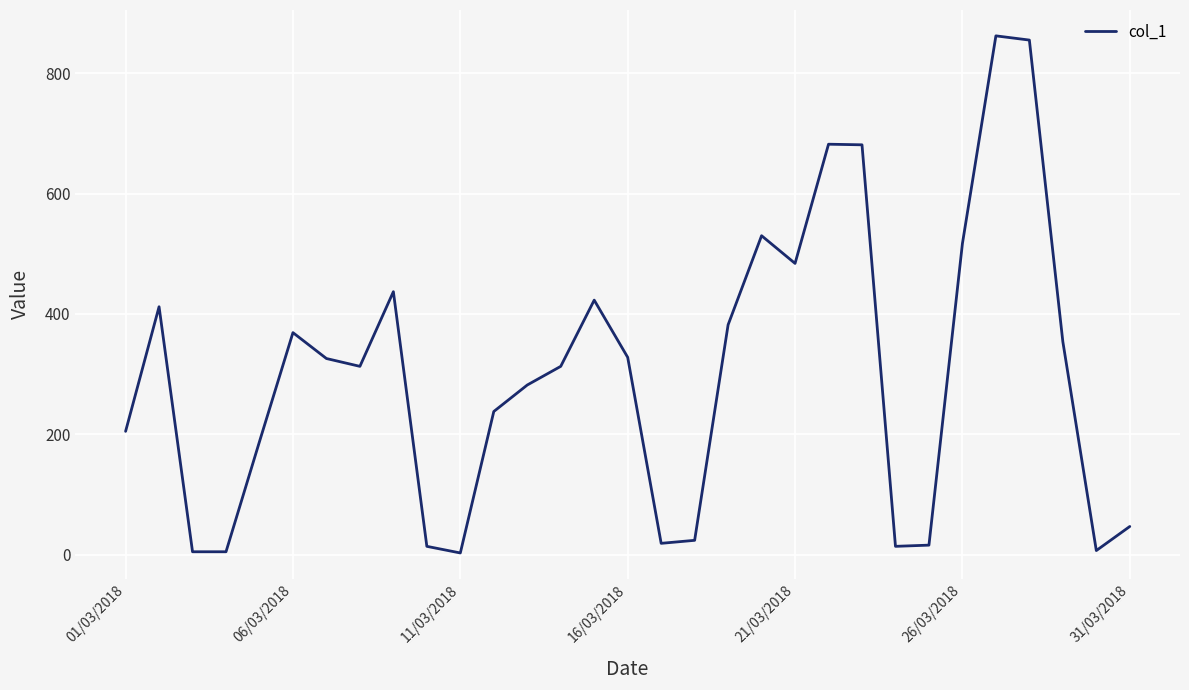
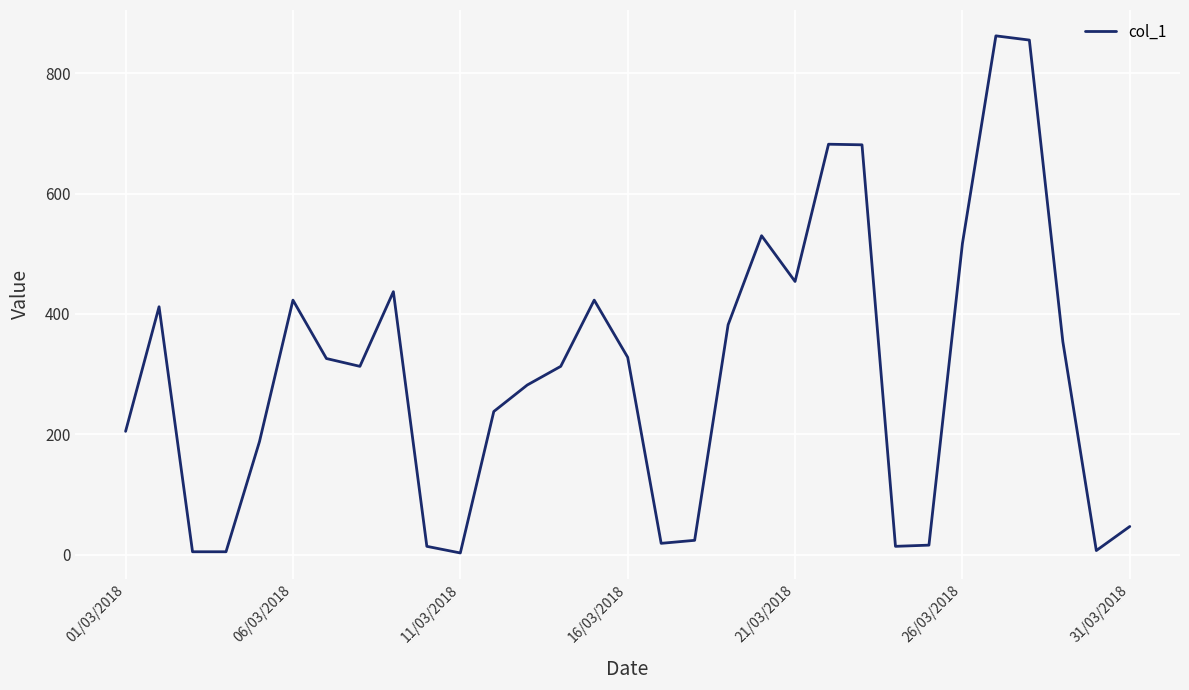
  {
    "01/03/2018": 210,
-   "06/03/2018": 370,
+   "06/03/2018": 420,
    "11/03/2018": 0,
    "16/03/2018": 330,
-   "21/03/2018": 480,
+   "21/03/2018": 450,
    "26/03/2018": 520,
    "31/03/2018": 50
  }
